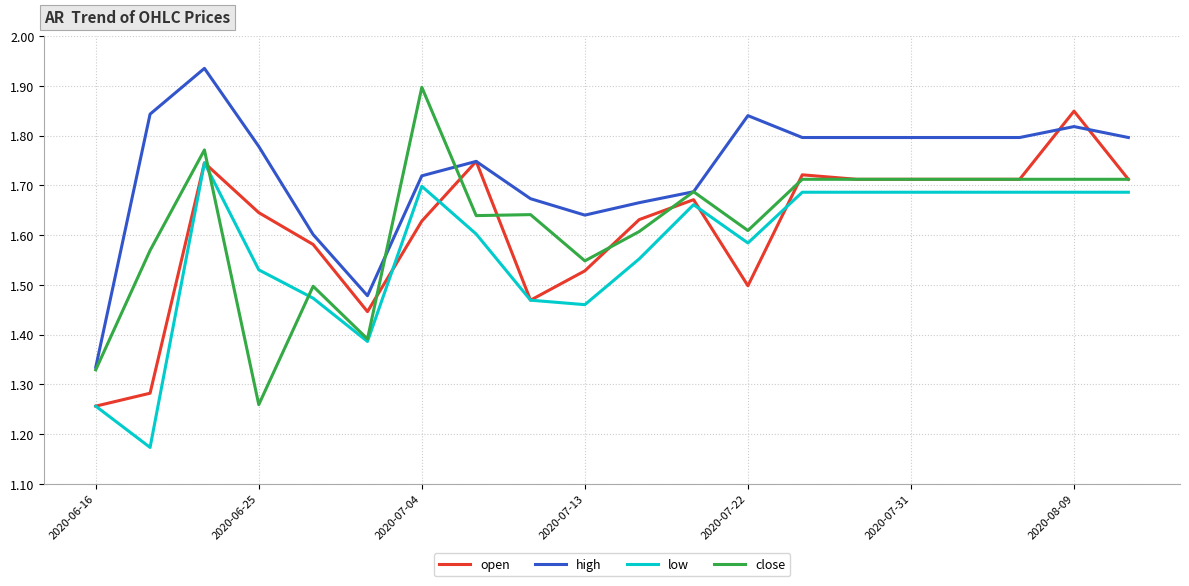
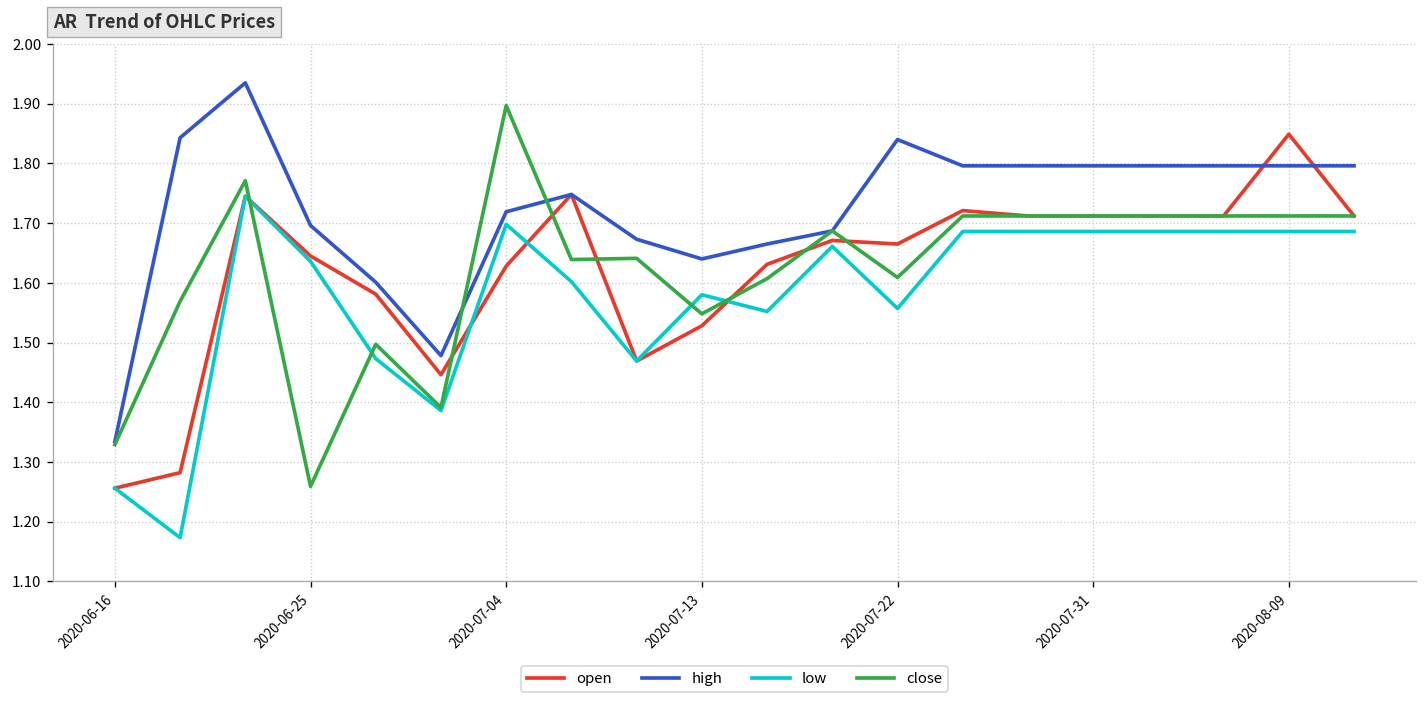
  {
    "open": {
      "2020-06-25": 1.65,
      "2020-07-04": 1.63,
      "2020-07-13": 1.53,
-     "2020-07-22": 1.50,
+     "2020-07-22": 1.67,
      "2020-08-09": 1.85
    },
    "high": {
-     "2020-06-25": 1.78,
+     "2020-06-25": 1.70,
      "2020-07-04": 1.72,
      "2020-07-13": 1.64,
      "2020-07-22": 1.84,
      "2020-07-31": 1.80,
-     "2020-08-09": 1.82
+     "2020-08-09": 1.80
    },
    "low": {
-     "2020-06-25": 1.53,
+     "2020-06-25": 1.64,
      "2020-07-04": 1.70,
-     "2020-07-13": 1.46,
-     "2020-07-22": 1.58,
+     "2020-07-13": 1.58,
+     "2020-07-22": 1.56,
      "2020-07-31": 1.69,
      "2020-08-09": 1.69
    },
    "close": {
      "2020-06-25": 1.26,
      "2020-07-04": 1.90,
      "2020-07-13": 1.55,
      "2020-07-22": 1.61,
      "2020-08-09": 1.71
    }
  }
